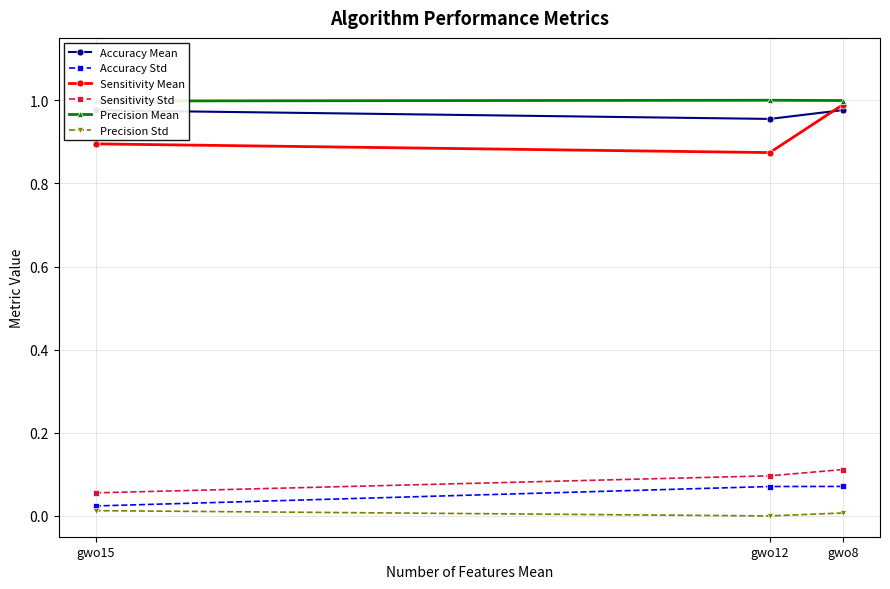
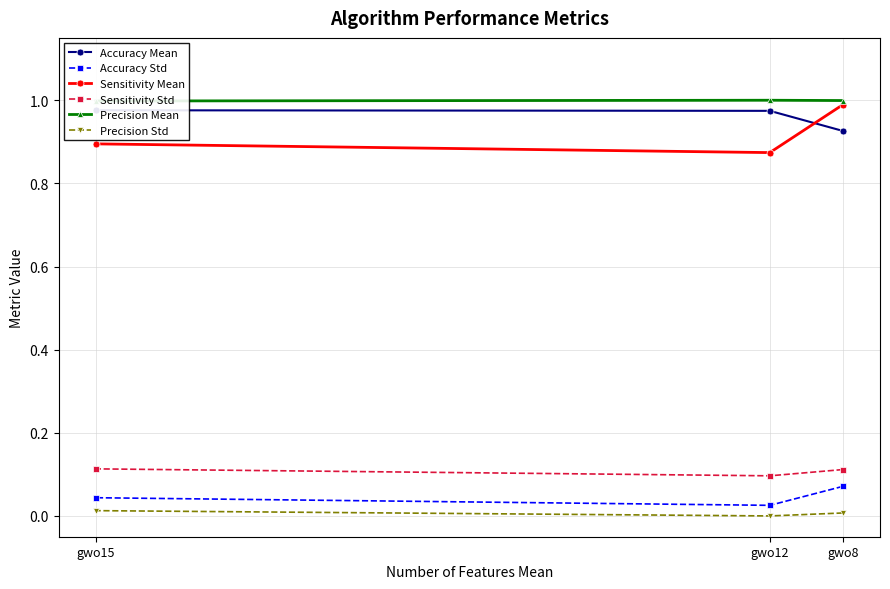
  {
    "Accuracy Mean": {
-     "gwo12": 0.96,
-     "gwo8": 0.98
+     "gwo12": 0.97,
+     "gwo8": 0.93
    },
    "Accuracy Std": {
-     "gwo15": 0.02,
-     "gwo12": 0.07,
+     "gwo15": 0.04,
+     "gwo12": 0.03,
      "gwo8": 0.07
    },
    "Sensitivity Mean": {
      "gwo15": 0.90,
      "gwo12": 0.87,
      "gwo8": 0.99
    },
    "Sensitivity Std": {
-     "gwo15": 0.06,
+     "gwo15": 0.11,
      "gwo12": 0.10,
      "gwo8": 0.11
    },
    "Precision Mean": {
      "gwo12": 1.00,
      "gwo8": 1.00
    },
    "Precision Std": {
      "gwo15": 0.01,
      "gwo12": 0.00,
      "gwo8": 0.01
    }
  }
